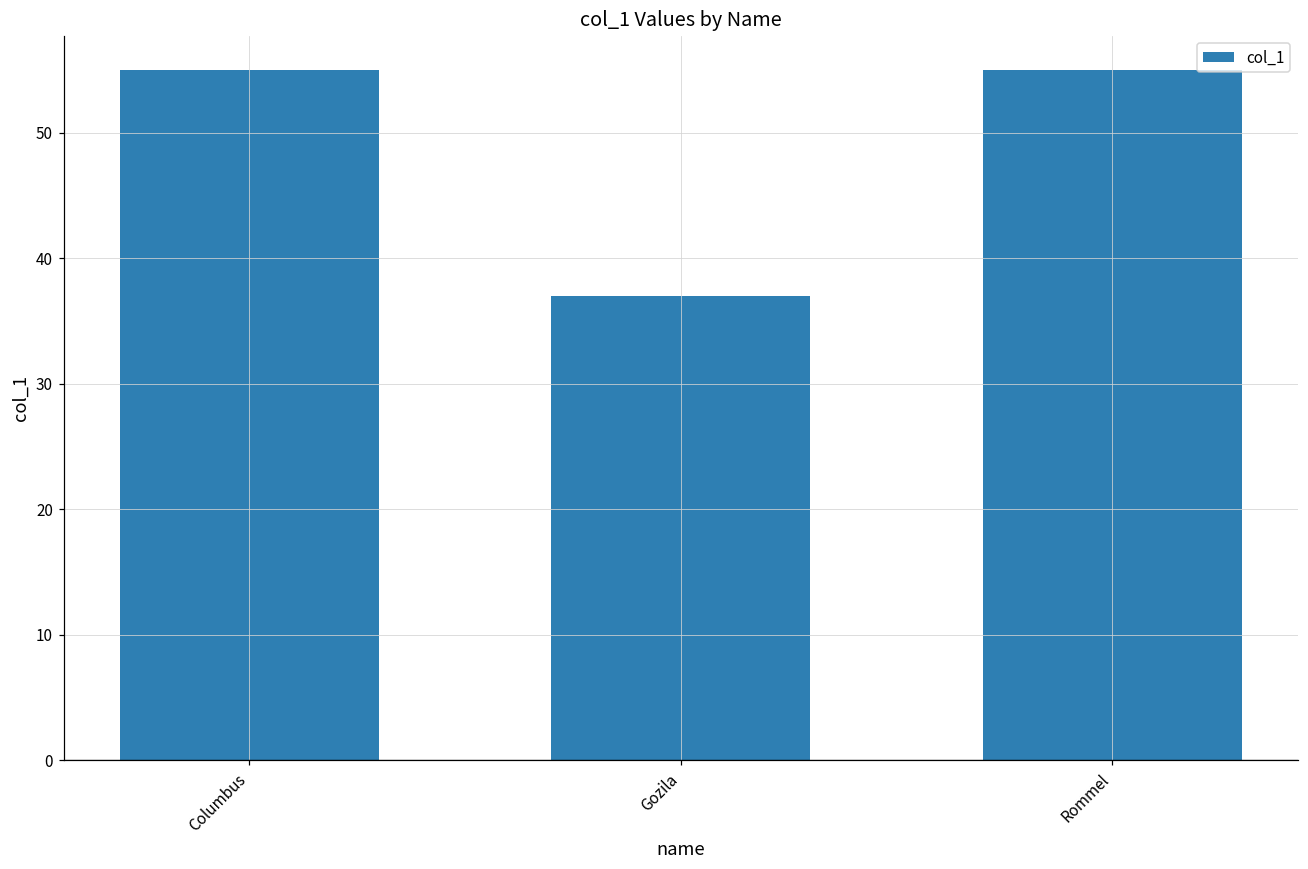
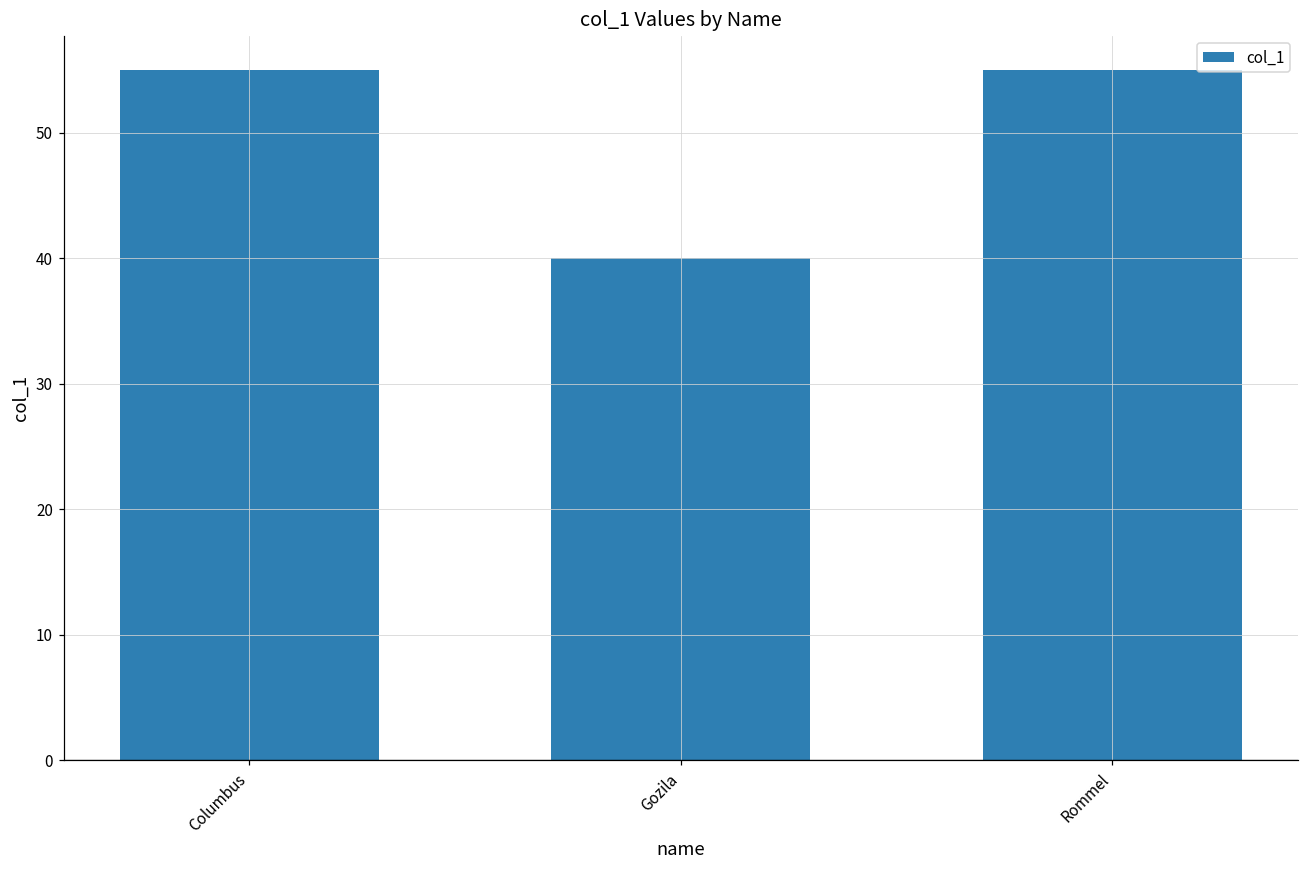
  {
    "Columbus": 55,
-   "Gozila": 37,
+   "Gozila": 40,
    "Rommel": 55
  }
